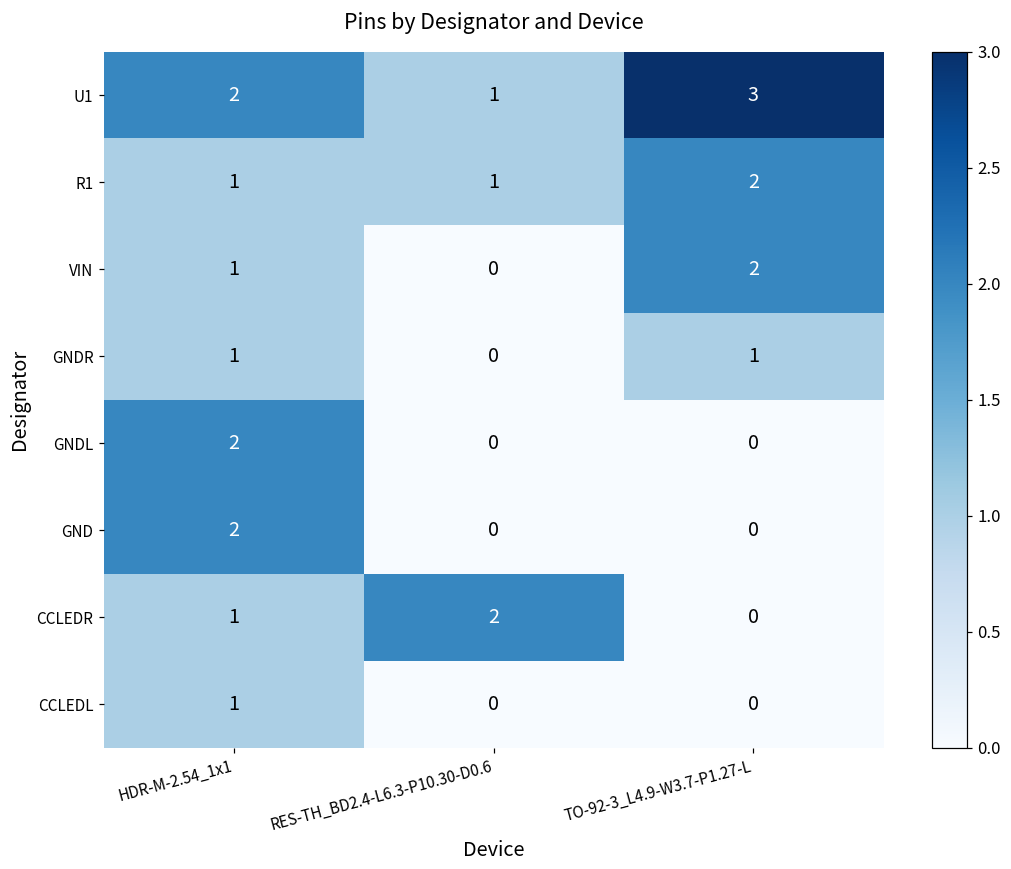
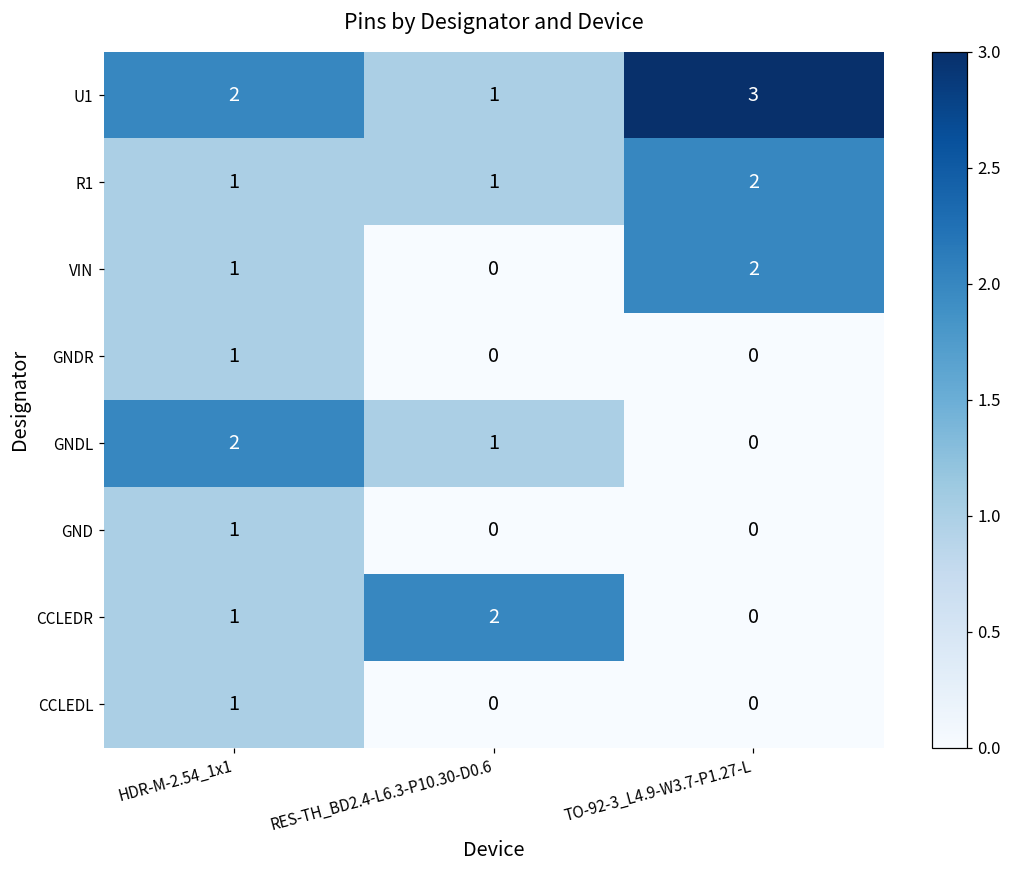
  {
    "U1": {
      "HDR-M-2.54_1x1": 2,
      "RES-TH_BD2.4-L6.3-P10.30-D0.6": 1,
      "TO-92-3_L4.9-W3.7-P1.27-L": 3
    },
    "R1": {
      "HDR-M-2.54_1x1": 1,
      "RES-TH_BD2.4-L6.3-P10.30-D0.6": 1,
      "TO-92-3_L4.9-W3.7-P1.27-L": 2
    },
    "VIN": {
      "HDR-M-2.54_1x1": 1,
      "RES-TH_BD2.4-L6.3-P10.30-D0.6": 0,
      "TO-92-3_L4.9-W3.7-P1.27-L": 2
    },
    "GNDR": {
      "HDR-M-2.54_1x1": 1,
      "RES-TH_BD2.4-L6.3-P10.30-D0.6": 0,
-     "TO-92-3_L4.9-W3.7-P1.27-L": 1
+     "TO-92-3_L4.9-W3.7-P1.27-L": 0
    },
    "GNDL": {
      "HDR-M-2.54_1x1": 2,
-     "RES-TH_BD2.4-L6.3-P10.30-D0.6": 0,
+     "RES-TH_BD2.4-L6.3-P10.30-D0.6": 1,
      "TO-92-3_L4.9-W3.7-P1.27-L": 0
    },
    "GND": {
-     "HDR-M-2.54_1x1": 2,
+     "HDR-M-2.54_1x1": 1,
      "RES-TH_BD2.4-L6.3-P10.30-D0.6": 0,
      "TO-92-3_L4.9-W3.7-P1.27-L": 0
    },
    "CCLEDR": {
      "HDR-M-2.54_1x1": 1,
      "RES-TH_BD2.4-L6.3-P10.30-D0.6": 2,
      "TO-92-3_L4.9-W3.7-P1.27-L": 0
    },
    "CCLEDL": {
      "HDR-M-2.54_1x1": 1,
      "RES-TH_BD2.4-L6.3-P10.30-D0.6": 0,
      "TO-92-3_L4.9-W3.7-P1.27-L": 0
    }
  }
